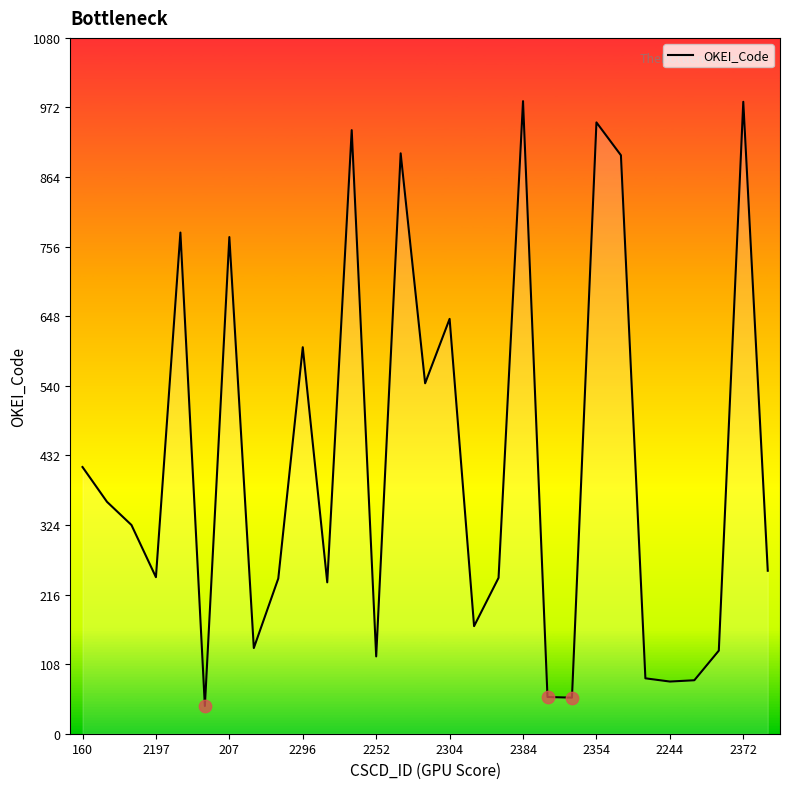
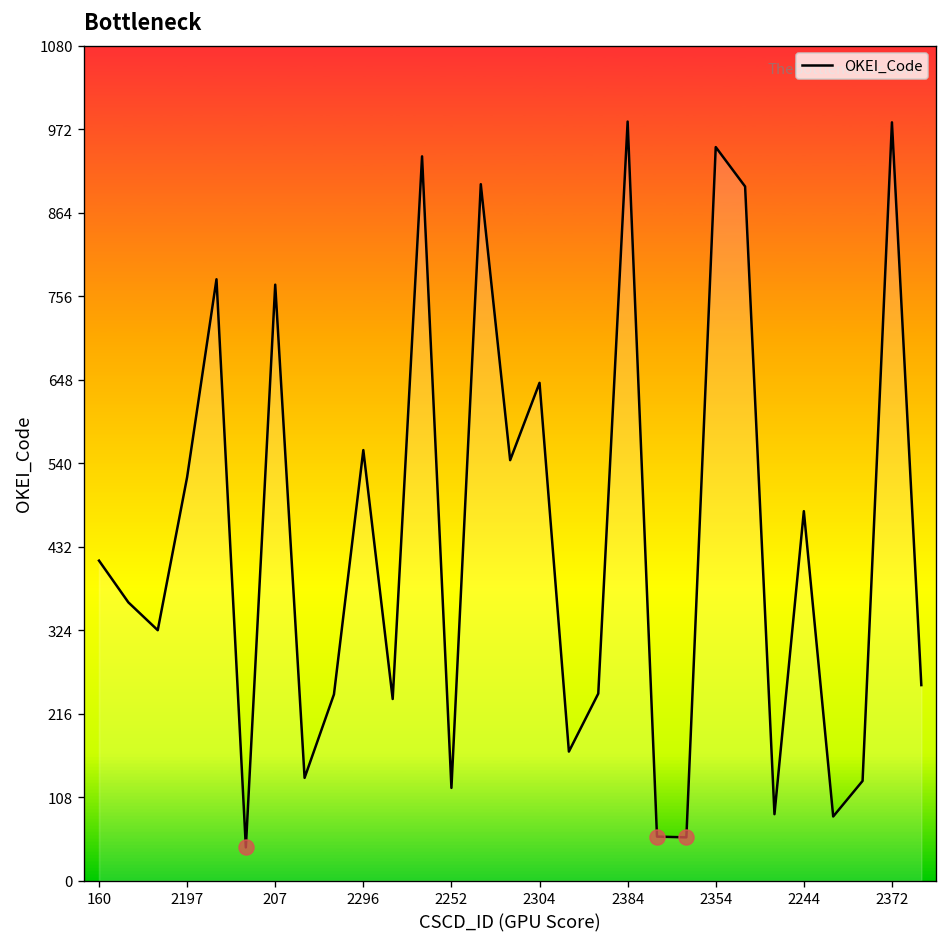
  {
    "OKEI_Code": {
      "160": 410,
-     "2197": 240,
+     "2197": 520,
      "207": 770,
-     "2296": 600,
+     "2296": 560,
      "2252": 120,
      "2304": 640,
      "2384": 980,
      "2354": 950,
-     "2244": 80,
+     "2244": 480,
      "2372": 980
    }
  }
